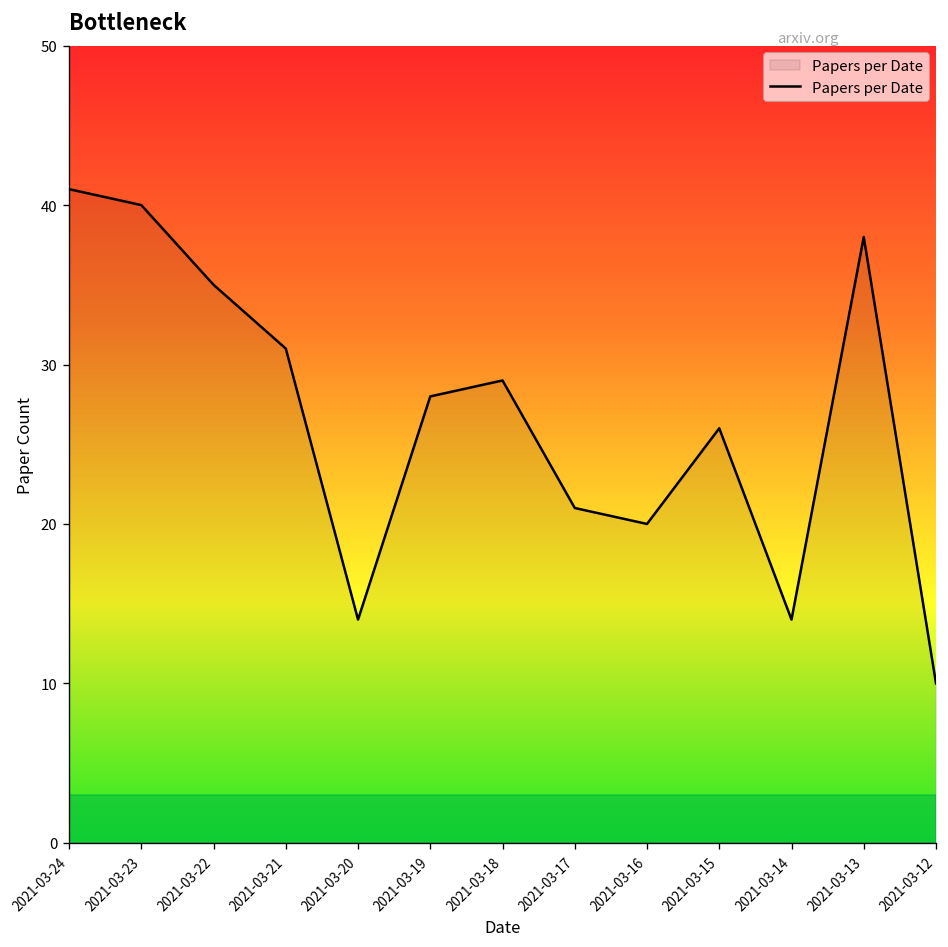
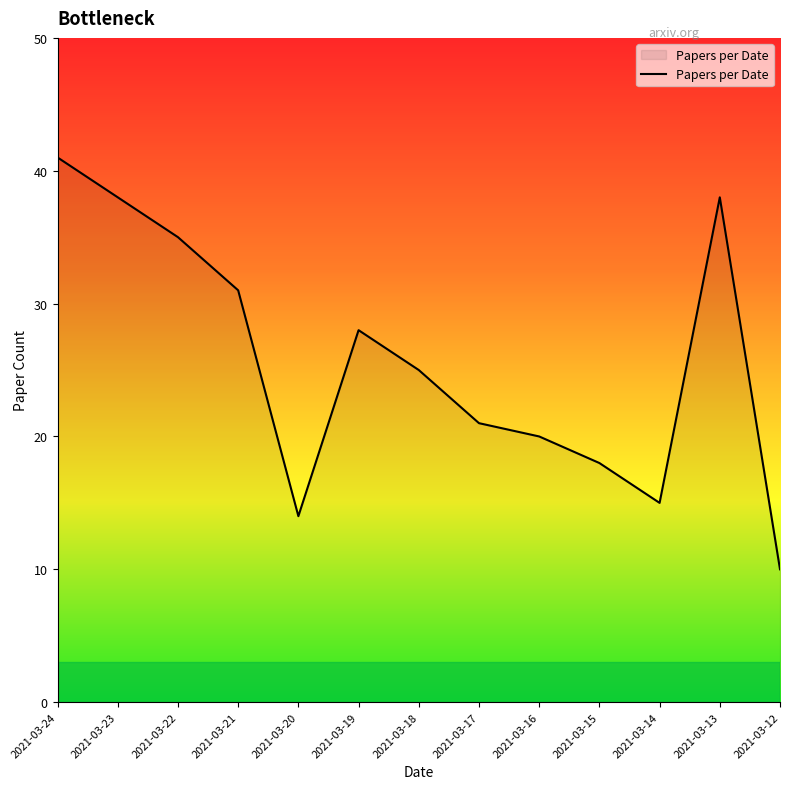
  {
    "2021-03-24": 41,
-   "2021-03-23": 40,
+   "2021-03-23": 38,
    "2021-03-22": 35,
    "2021-03-21": 31,
    "2021-03-20": 14,
    "2021-03-19": 28,
-   "2021-03-18": 29,
+   "2021-03-18": 25,
    "2021-03-17": 21,
    "2021-03-16": 20,
-   "2021-03-15": 26,
-   "2021-03-14": 14,
+   "2021-03-15": 18,
+   "2021-03-14": 15,
    "2021-03-13": 38,
    "2021-03-12": 10
  }
